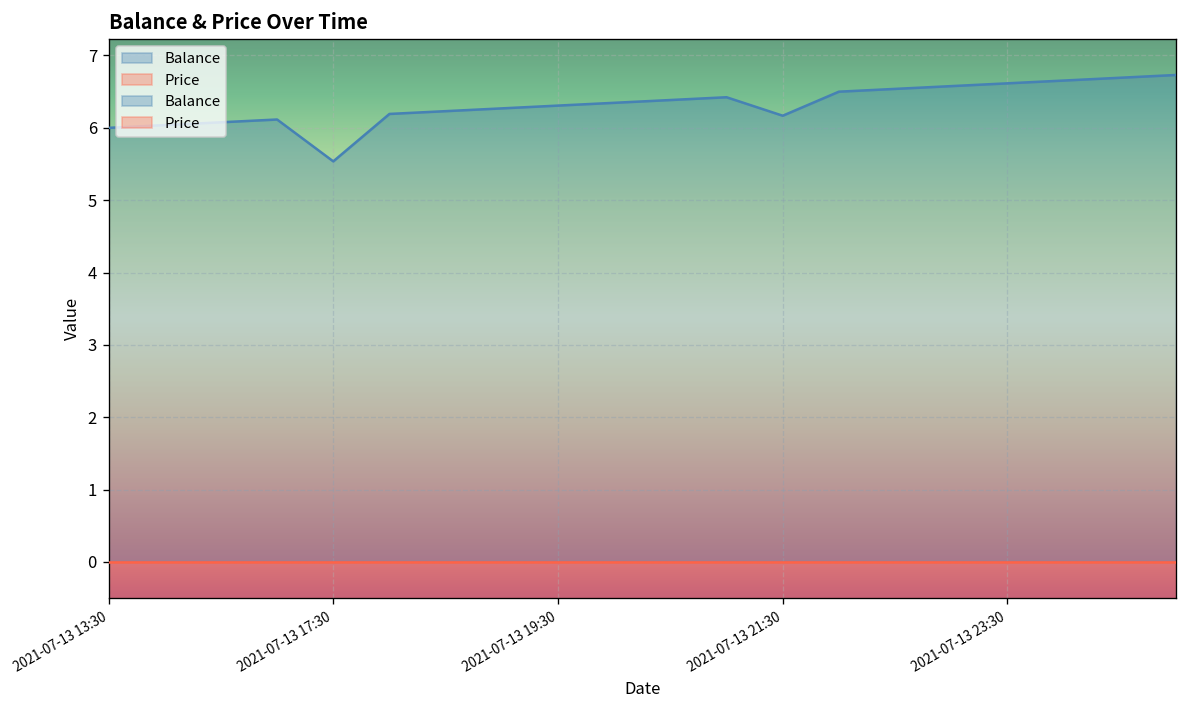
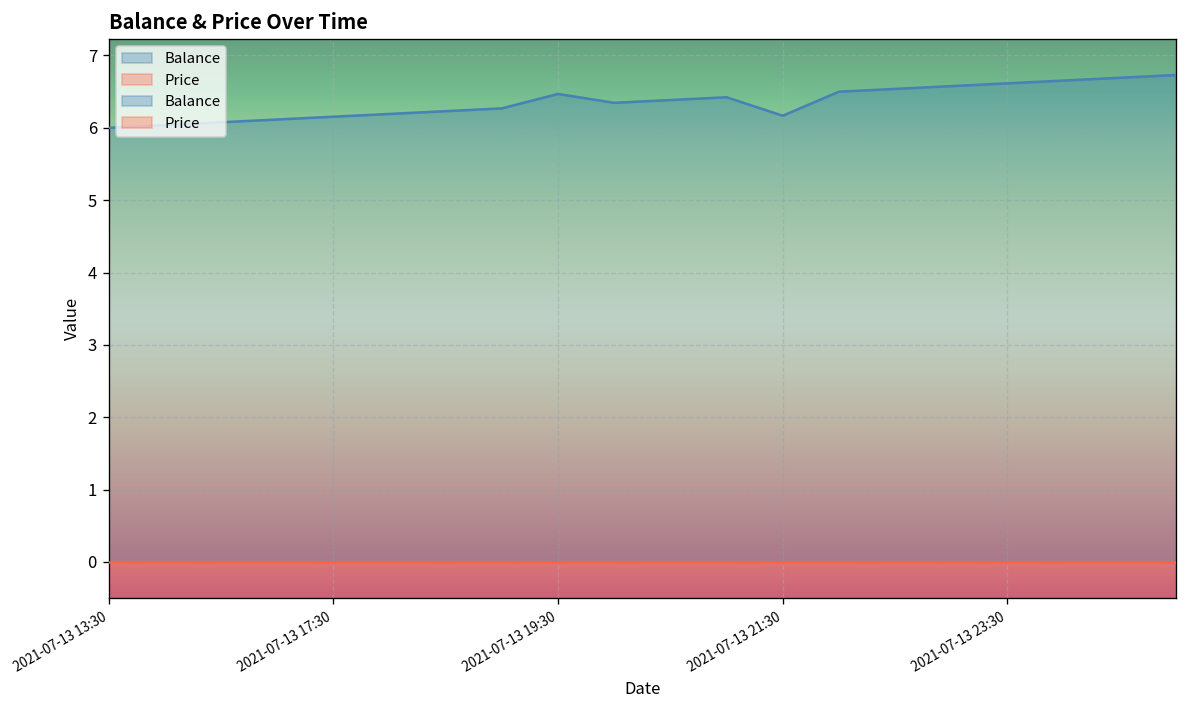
  {
    "Balance": {
      "2021-07-13 13:30": 6.0,
-     "2021-07-13 17:30": 5.5,
-     "2021-07-13 19:30": 6.3,
+     "2021-07-13 17:30": 6.2,
+     "2021-07-13 19:30": 6.5,
      "2021-07-13 21:30": 6.2,
      "2021-07-13 23:30": 6.6
    },
    "Price": {
      "2021-07-13 13:30": 0.0,
      "2021-07-13 17:30": 0.0,
      "2021-07-13 19:30": 0.0,
      "2021-07-13 21:30": 0.0,
      "2021-07-13 23:30": 0.0
    }
  }
